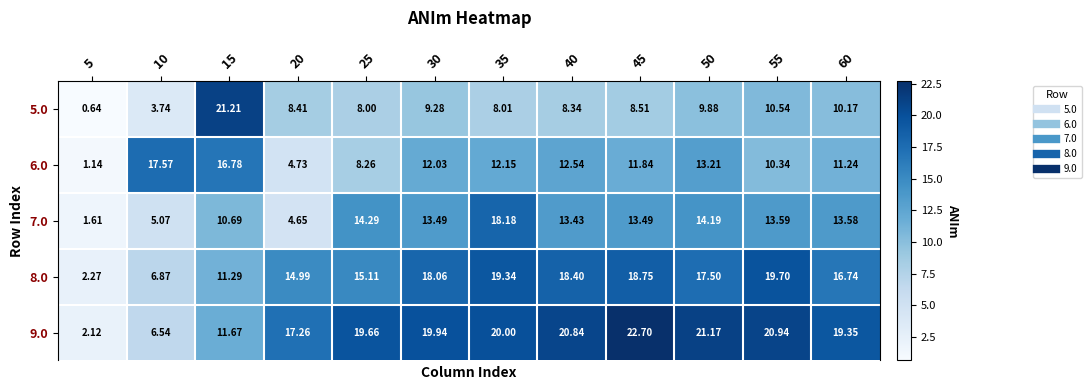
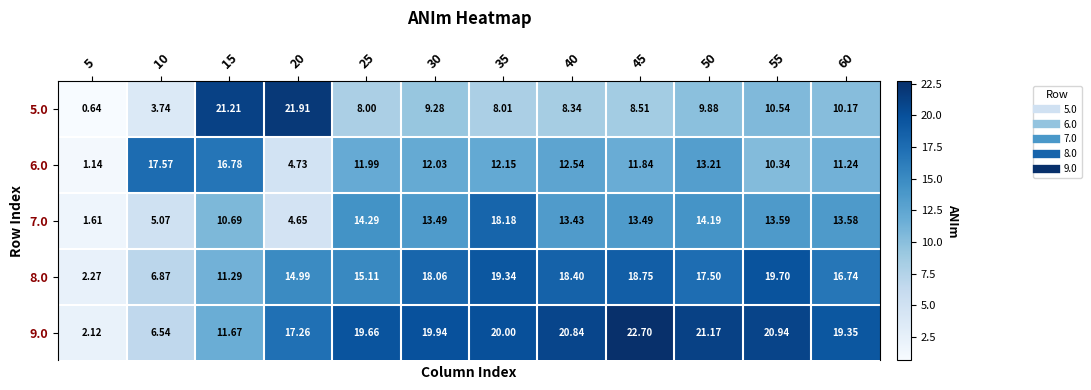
  {
    "5.0": {
      "5": 0.64,
      "10": 3.74,
      "15": 21.21,
-     "20": 8.41,
+     "20": 21.91,
      "25": 8.00,
      "30": 9.28,
      "35": 8.01,
      "40": 8.34,
      "45": 8.51,
      "50": 9.88,
      "55": 10.54,
      "60": 10.17
    },
    "6.0": {
      "5": 1.14,
      "10": 17.57,
      "15": 16.78,
      "20": 4.73,
-     "25": 8.26,
+     "25": 11.99,
      "30": 12.03,
      "35": 12.15,
      "40": 12.54,
      "45": 11.84,
      "50": 13.21,
      "55": 10.34,
      "60": 11.24
    },
    "7.0": {
      "5": 1.61,
      "10": 5.07,
      "15": 10.69,
      "20": 4.65,
      "25": 14.29,
      "30": 13.49,
      "35": 18.18,
      "40": 13.43,
      "45": 13.49,
      "50": 14.19,
      "55": 13.59,
      "60": 13.58
    },
    "8.0": {
      "5": 2.27,
      "10": 6.87,
      "15": 11.29,
      "20": 14.99,
      "25": 15.11,
      "30": 18.06,
      "35": 19.34,
      "40": 18.40,
      "45": 18.75,
      "50": 17.50,
      "55": 19.70,
      "60": 16.74
    },
    "9.0": {
      "5": 2.12,
      "10": 6.54,
      "15": 11.67,
      "20": 17.26,
      "25": 19.66,
      "30": 19.94,
      "35": 20.00,
      "40": 20.84,
      "45": 22.70,
      "50": 21.17,
      "55": 20.94,
      "60": 19.35
    }
  }
